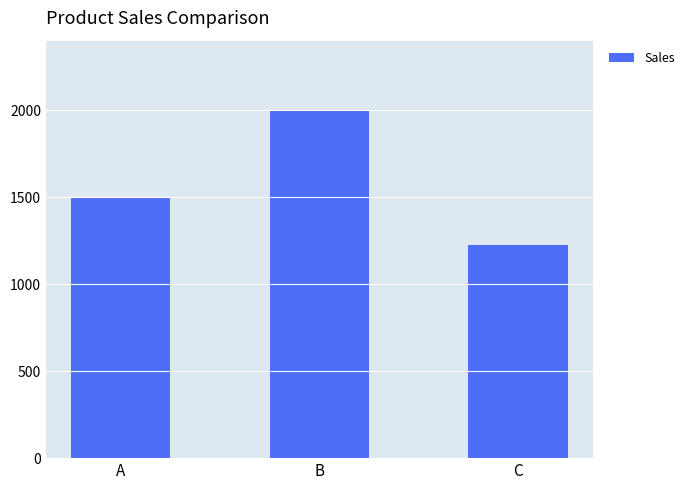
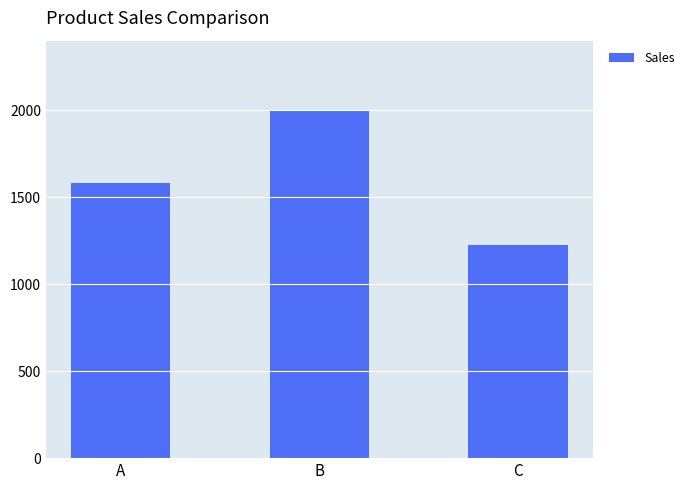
  {
-   "A": 1500,
+   "A": 1580,
    "B": 2000,
    "C": 1230
  }
